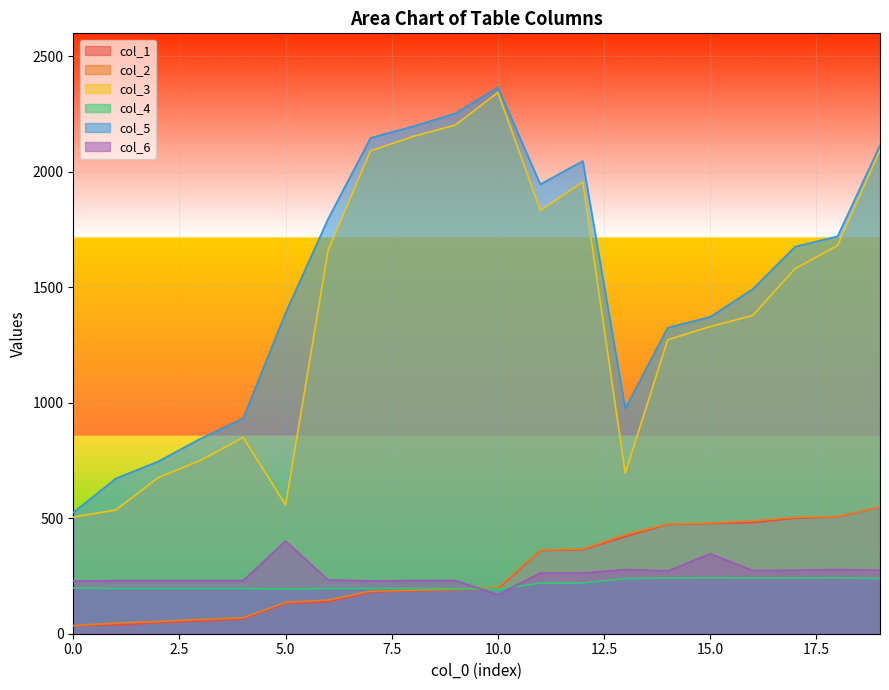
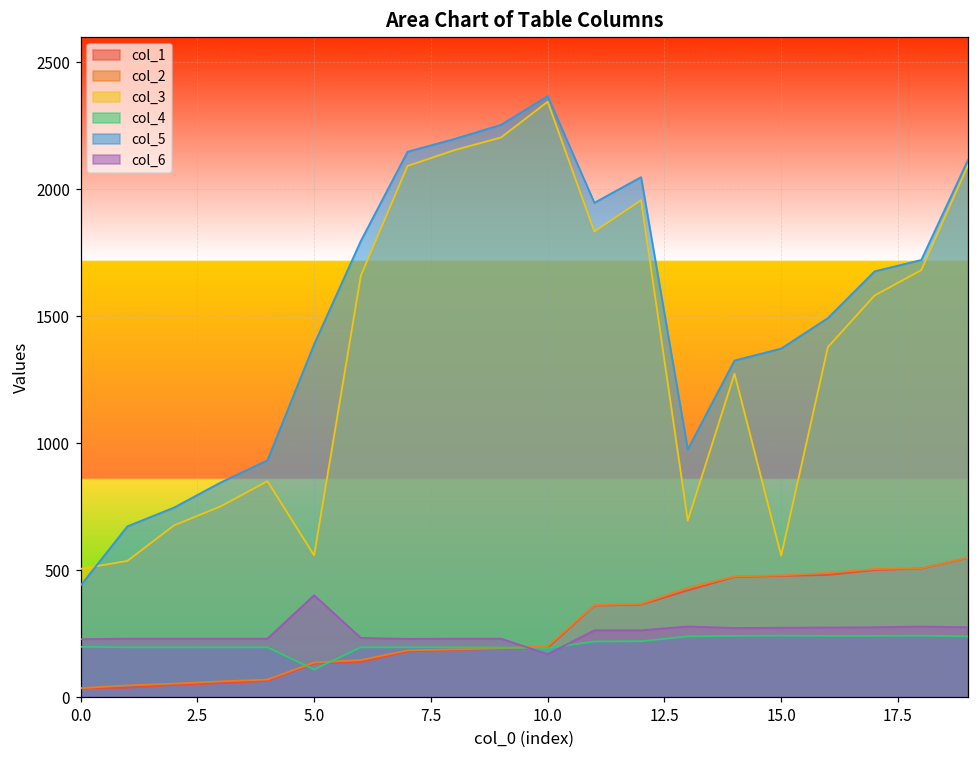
  {
    "col_3": {
      "0.0": 510,
      "5.0": 560,
      "10.0": 2340,
-     "15.0": 1330
+     "15.0": 560
    },
    "col_4": {
      "0.0": 200,
-     "5.0": 190,
+     "5.0": 110,
      "15.0": 240
    },
    "col_5": {
-     "0.0": 530,
+     "0.0": 440,
      "5.0": 1390,
      "10.0": 2370,
      "15.0": 1370
    },
    "col_6": {
      "0.0": 230,
      "5.0": 400,
      "10.0": 170,
-     "15.0": 350
+     "15.0": 270
    }
  }
